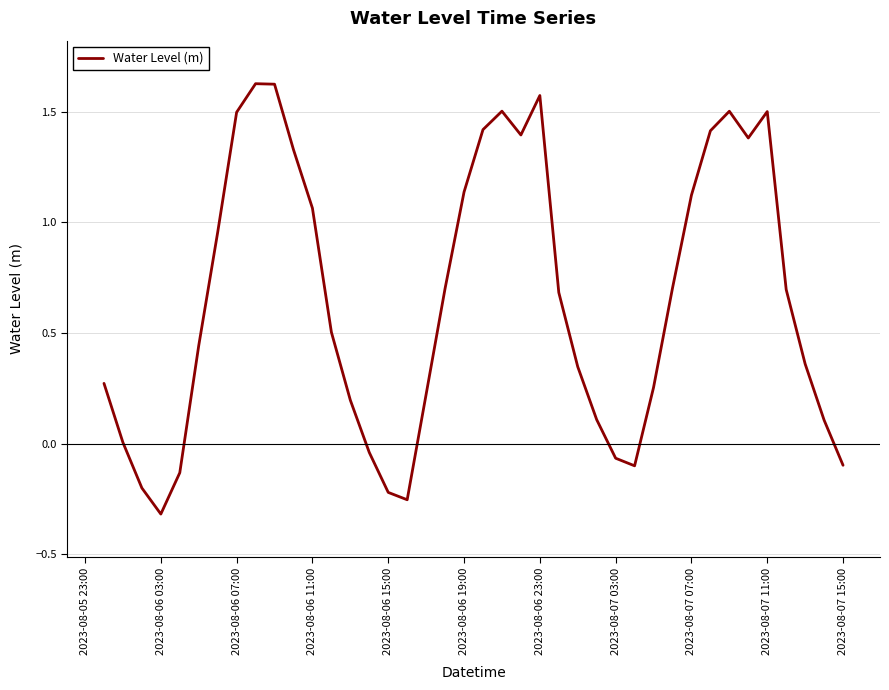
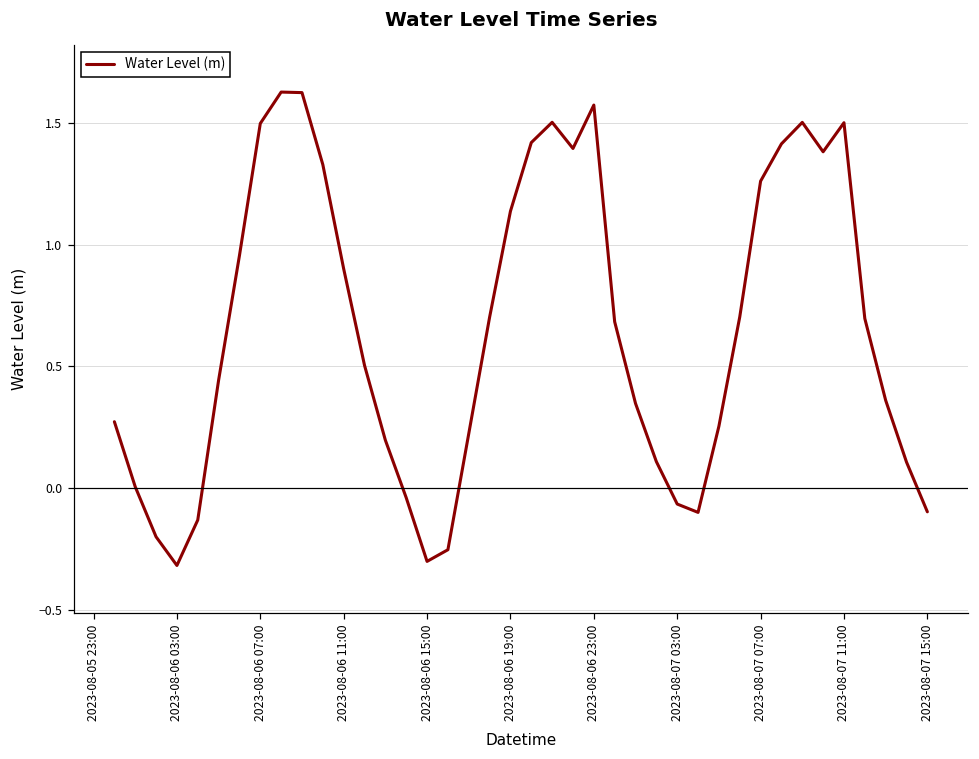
  {
    "2023-08-06 03:00": -0.32,
    "2023-08-06 07:00": 1.50,
-   "2023-08-06 11:00": 1.06,
-   "2023-08-06 15:00": -0.22,
+   "2023-08-06 11:00": 0.90,
+   "2023-08-06 15:00": -0.30,
    "2023-08-06 19:00": 1.14,
    "2023-08-06 23:00": 1.57,
    "2023-08-07 03:00": -0.07,
-   "2023-08-07 07:00": 1.12,
+   "2023-08-07 07:00": 1.26,
    "2023-08-07 11:00": 1.50,
    "2023-08-07 15:00": -0.10
  }
